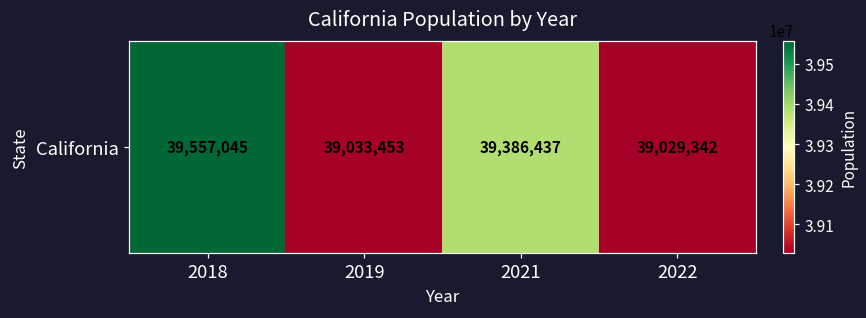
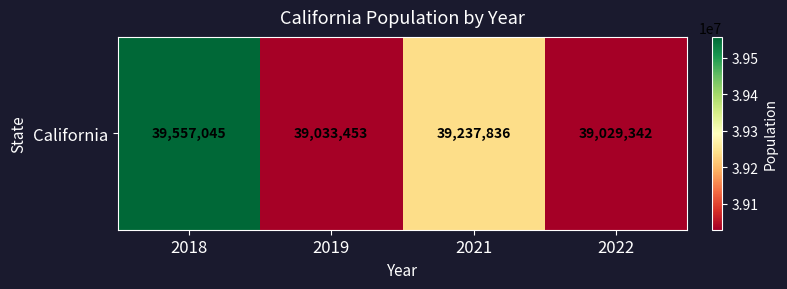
  {
    "California": {
      "2018": "39,557,045",
      "2019": "39,033,453",
-     "2021": "39,386,437",
+     "2021": "39,237,836",
      "2022": "39,029,342"
    }
  }
